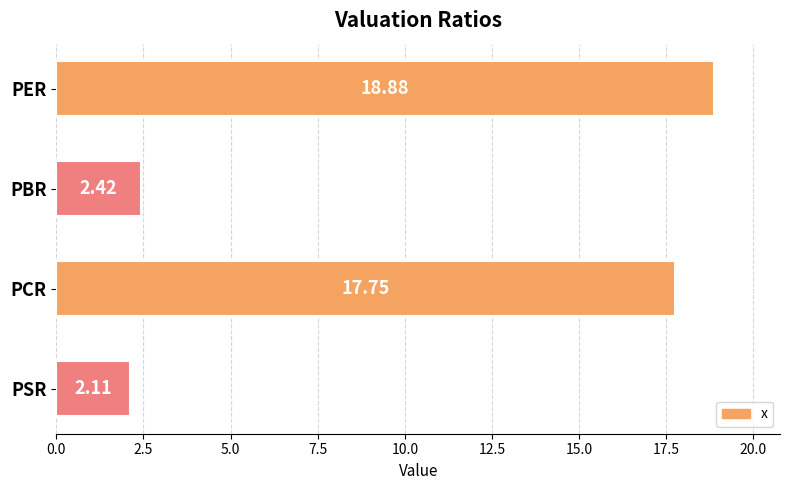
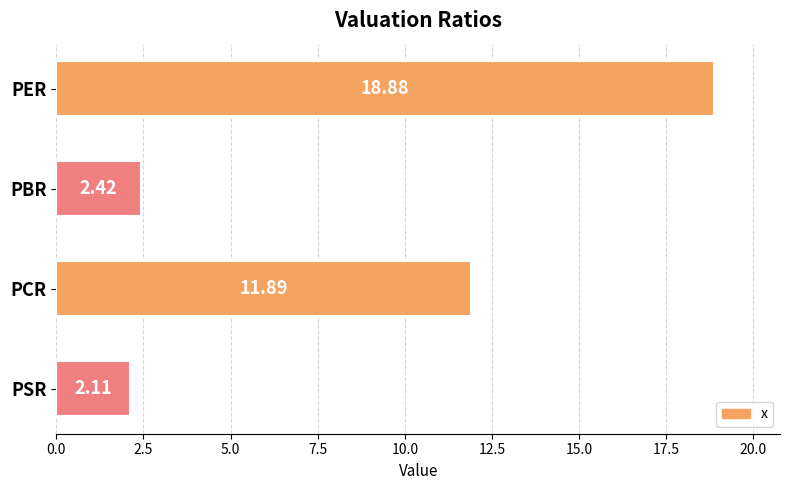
  {
    "PER": 18.88,
    "PBR": 2.42,
-   "PCR": 17.75,
+   "PCR": 11.89,
    "PSR": 2.11
  }
